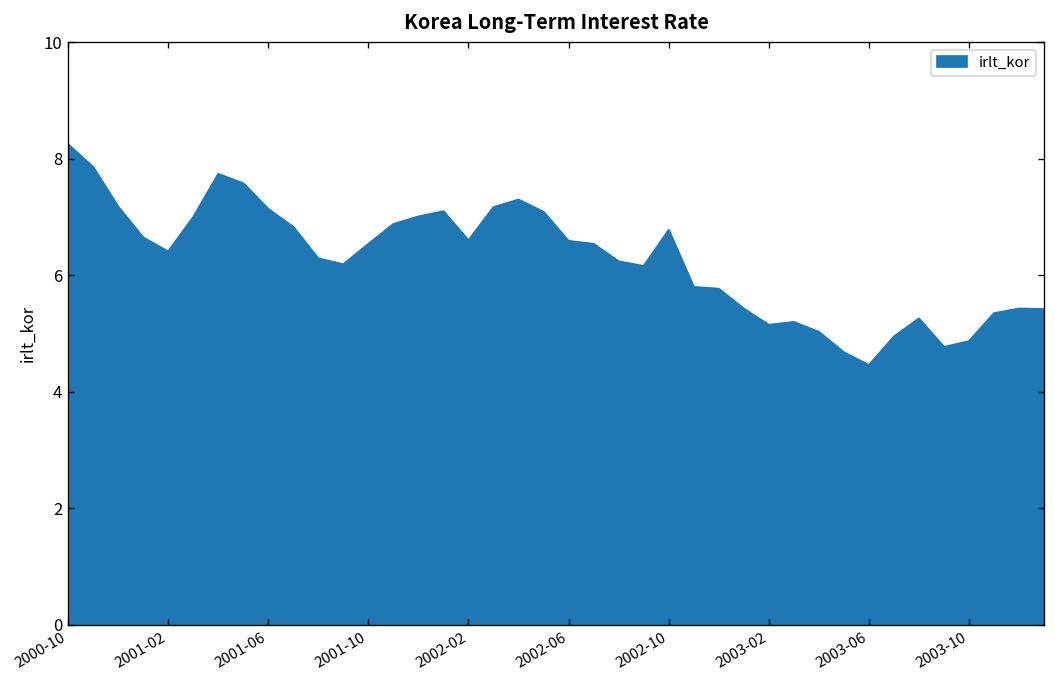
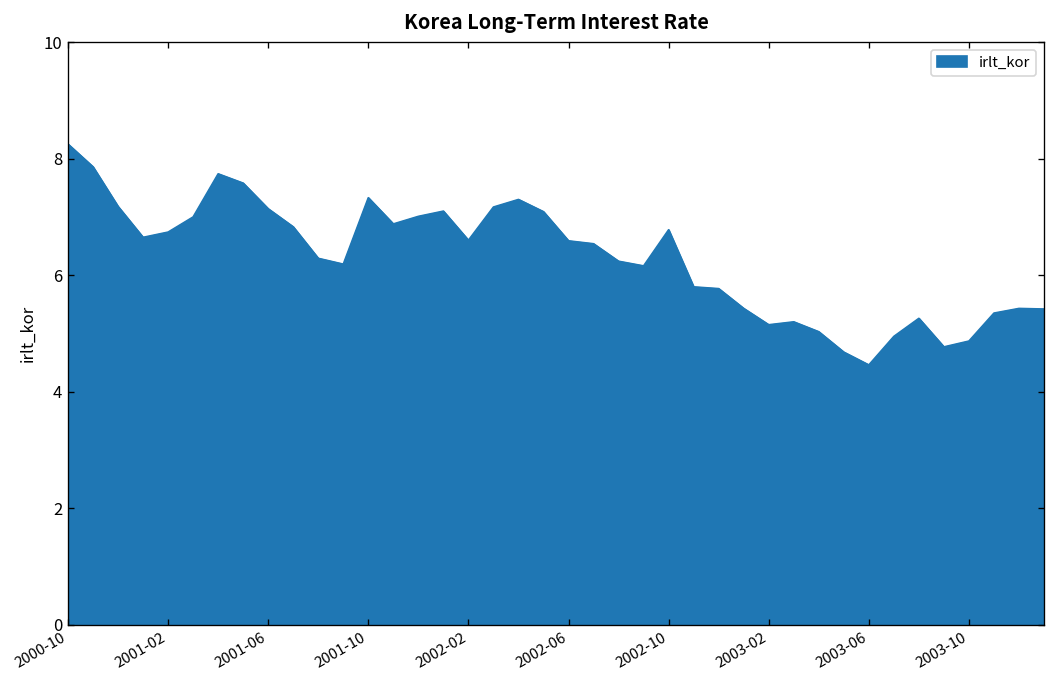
  {
    "2000-10": 8.3,
-   "2001-02": 6.4,
+   "2001-02": 6.7,
    "2001-06": 7.1,
-   "2001-10": 6.5,
+   "2001-10": 7.3,
    "2002-02": 6.6,
    "2002-06": 6.6,
    "2002-10": 6.8,
    "2003-02": 5.2,
    "2003-06": 4.5,
    "2003-10": 4.9
  }
